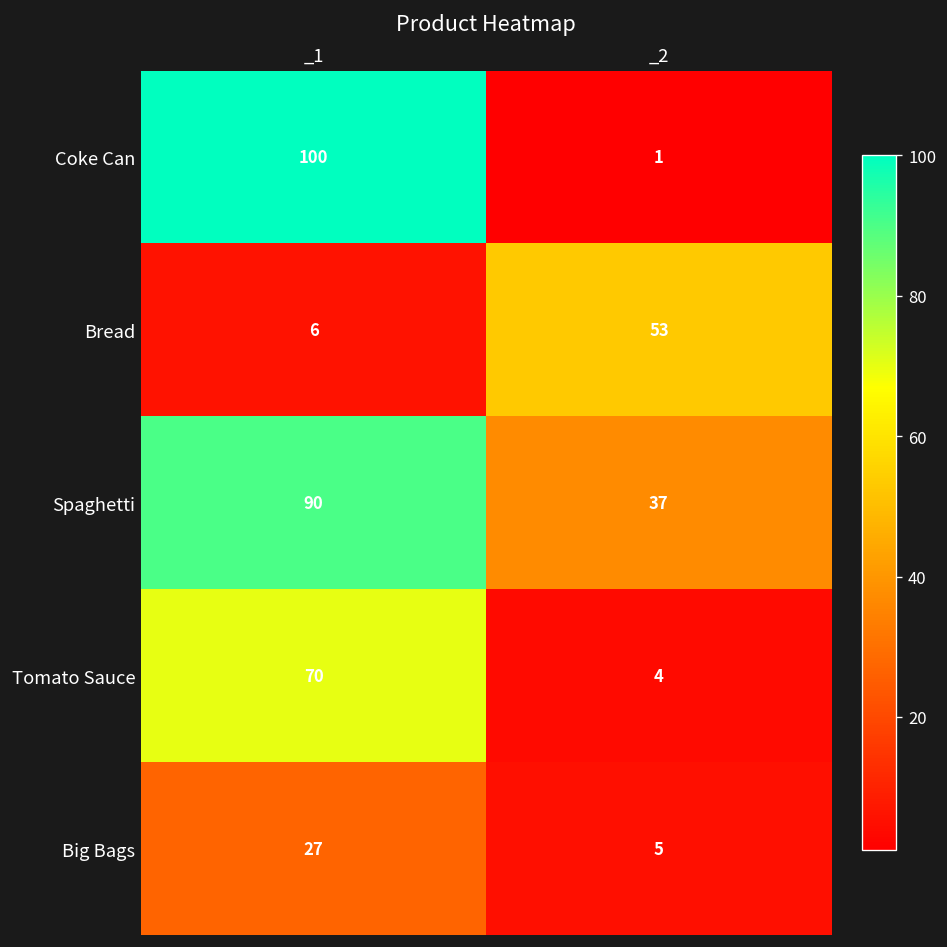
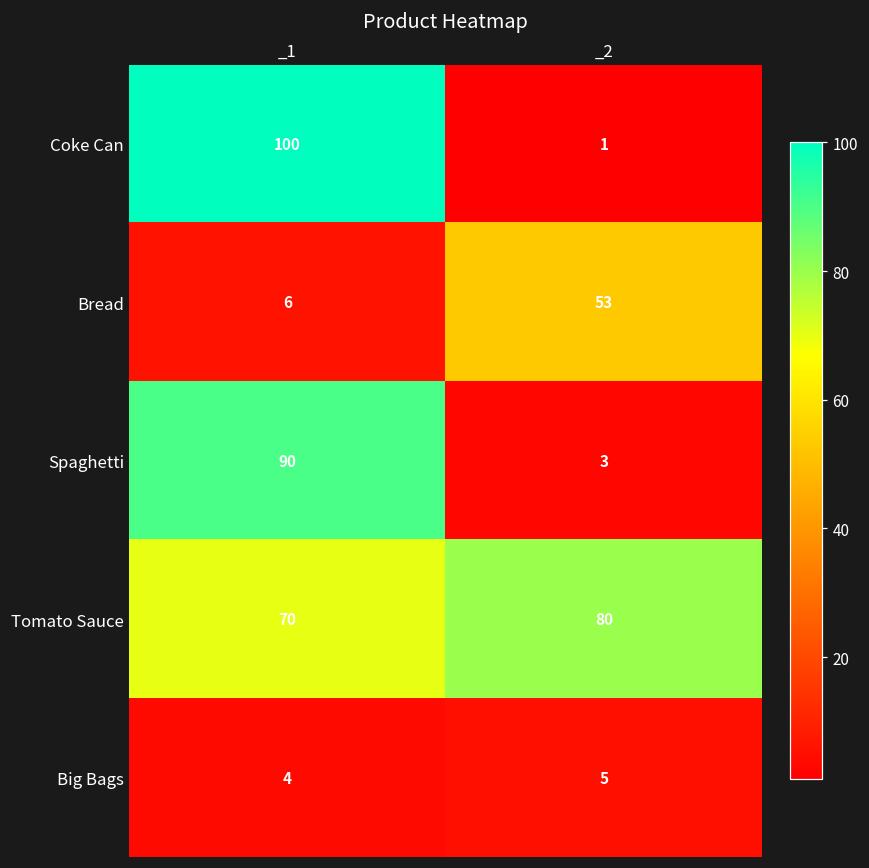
  {
    "Coke Can": {
      "_1": 100,
      "_2": 1
    },
    "Bread": {
      "_1": 6,
      "_2": 53
    },
    "Spaghetti": {
      "_1": 90,
-     "_2": 37
+     "_2": 3
    },
    "Tomato Sauce": {
      "_1": 70,
-     "_2": 4
+     "_2": 80
    },
    "Big Bags": {
-     "_1": 27,
+     "_1": 4,
      "_2": 5
    }
  }
